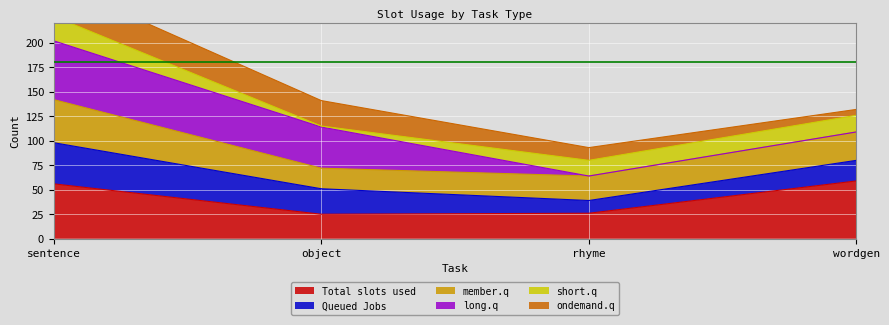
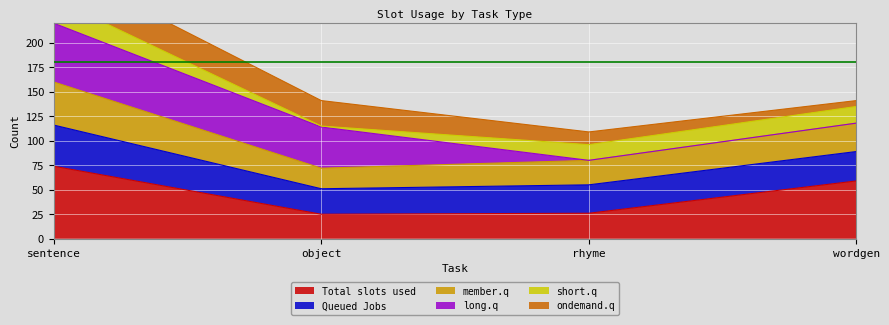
  {
    "Total slots used": {
-     "sentence": 60,
+     "sentence": 70,
      "object": 30,
      "rhyme": 30,
      "wordgen": 60
    },
    "Queued Jobs": {
      "sentence": 40,
      "object": 30,
-     "rhyme": 10,
-     "wordgen": 20
+     "rhyme": 30,
+     "wordgen": 30
    },
    "long.q": {
      "sentence": 60
    }
  }
